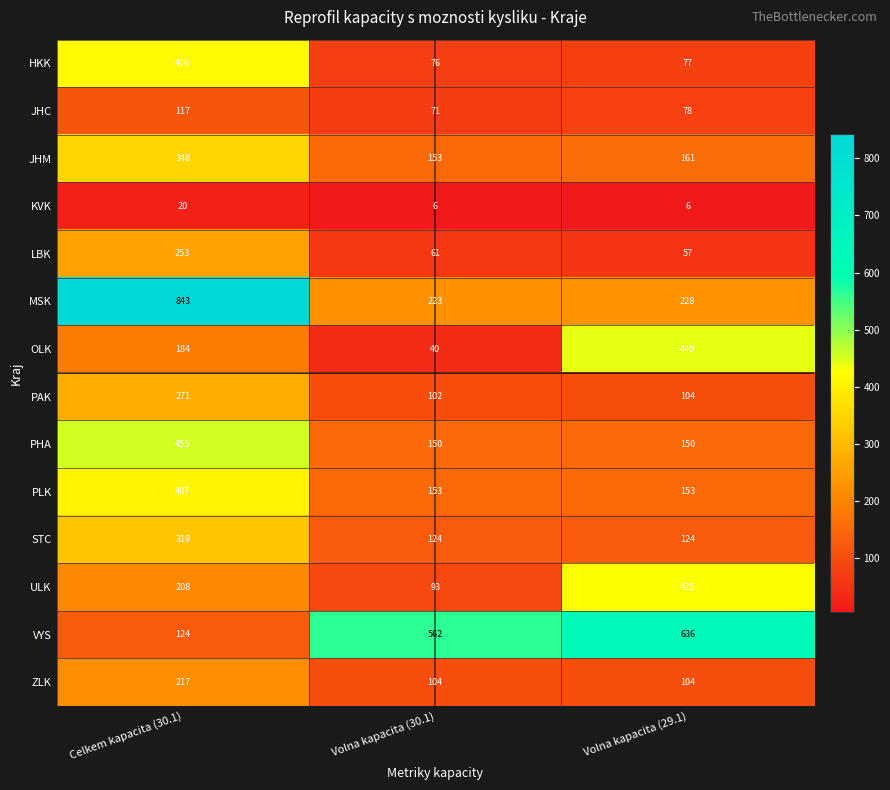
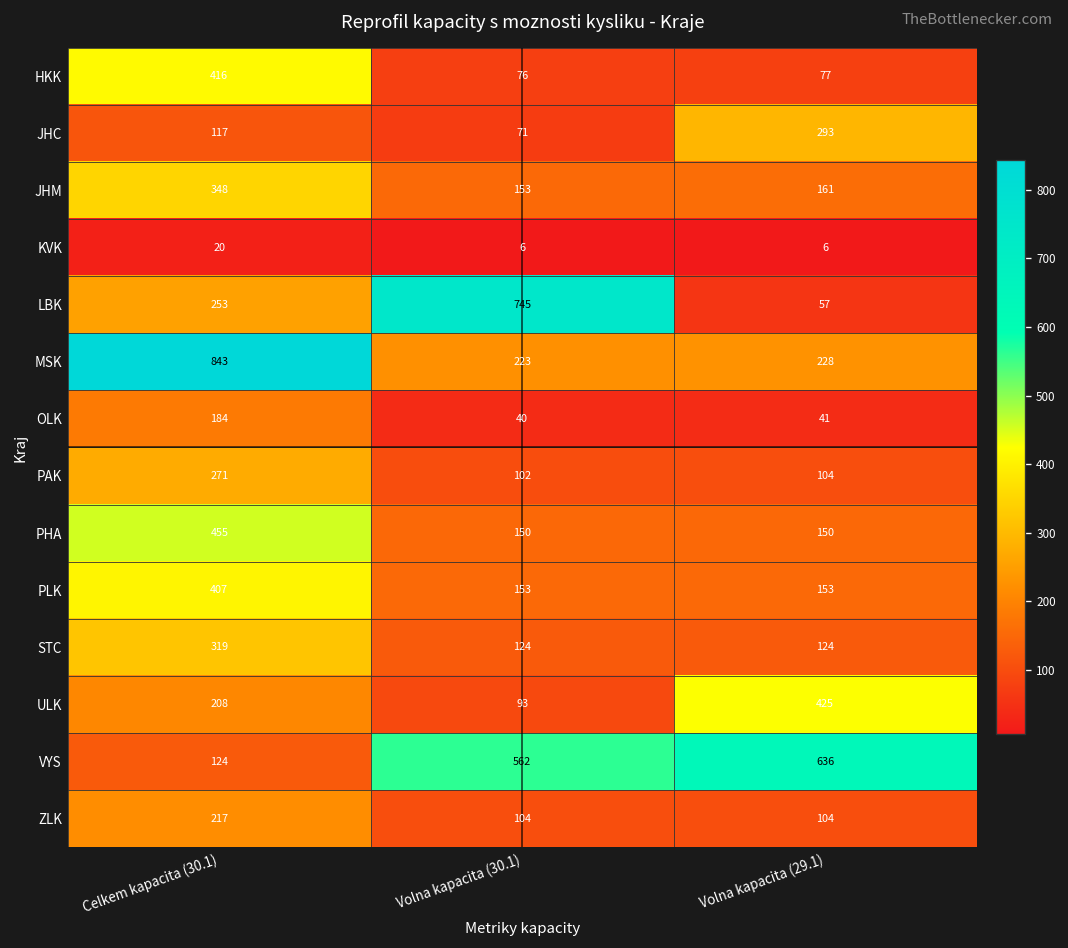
  {
    "HKK": {
      "Celkem kapacita (30.1)": 416,
      "Volna kapacita (30.1)": 76,
      "Volna kapacita (29.1)": 77
    },
    "JHC": {
      "Celkem kapacita (30.1)": 117,
      "Volna kapacita (30.1)": 71,
-     "Volna kapacita (29.1)": 78
+     "Volna kapacita (29.1)": 293
    },
    "JHM": {
      "Celkem kapacita (30.1)": 348,
      "Volna kapacita (30.1)": 153,
      "Volna kapacita (29.1)": 161
    },
    "KVK": {
      "Celkem kapacita (30.1)": 20,
      "Volna kapacita (30.1)": 6,
      "Volna kapacita (29.1)": 6
    },
    "LBK": {
      "Celkem kapacita (30.1)": 253,
-     "Volna kapacita (30.1)": 61,
+     "Volna kapacita (30.1)": 745,
      "Volna kapacita (29.1)": 57
    },
    "MSK": {
      "Celkem kapacita (30.1)": 843,
      "Volna kapacita (30.1)": 223,
      "Volna kapacita (29.1)": 228
    },
    "OLK": {
      "Celkem kapacita (30.1)": 184,
      "Volna kapacita (30.1)": 40,
-     "Volna kapacita (29.1)": 440
+     "Volna kapacita (29.1)": 41
    },
    "PAK": {
      "Celkem kapacita (30.1)": 271,
      "Volna kapacita (30.1)": 102,
      "Volna kapacita (29.1)": 104
    },
    "PHA": {
      "Celkem kapacita (30.1)": 455,
      "Volna kapacita (30.1)": 150,
      "Volna kapacita (29.1)": 150
    },
    "PLK": {
      "Celkem kapacita (30.1)": 407,
      "Volna kapacita (30.1)": 153,
      "Volna kapacita (29.1)": 153
    },
    "STC": {
      "Celkem kapacita (30.1)": 319,
      "Volna kapacita (30.1)": 124,
      "Volna kapacita (29.1)": 124
    },
    "ULK": {
      "Celkem kapacita (30.1)": 208,
      "Volna kapacita (30.1)": 93,
      "Volna kapacita (29.1)": 425
    },
    "VYS": {
      "Celkem kapacita (30.1)": 124,
      "Volna kapacita (30.1)": 562,
      "Volna kapacita (29.1)": 636
    },
    "ZLK": {
      "Celkem kapacita (30.1)": 217,
      "Volna kapacita (30.1)": 104,
      "Volna kapacita (29.1)": 104
    }
  }
